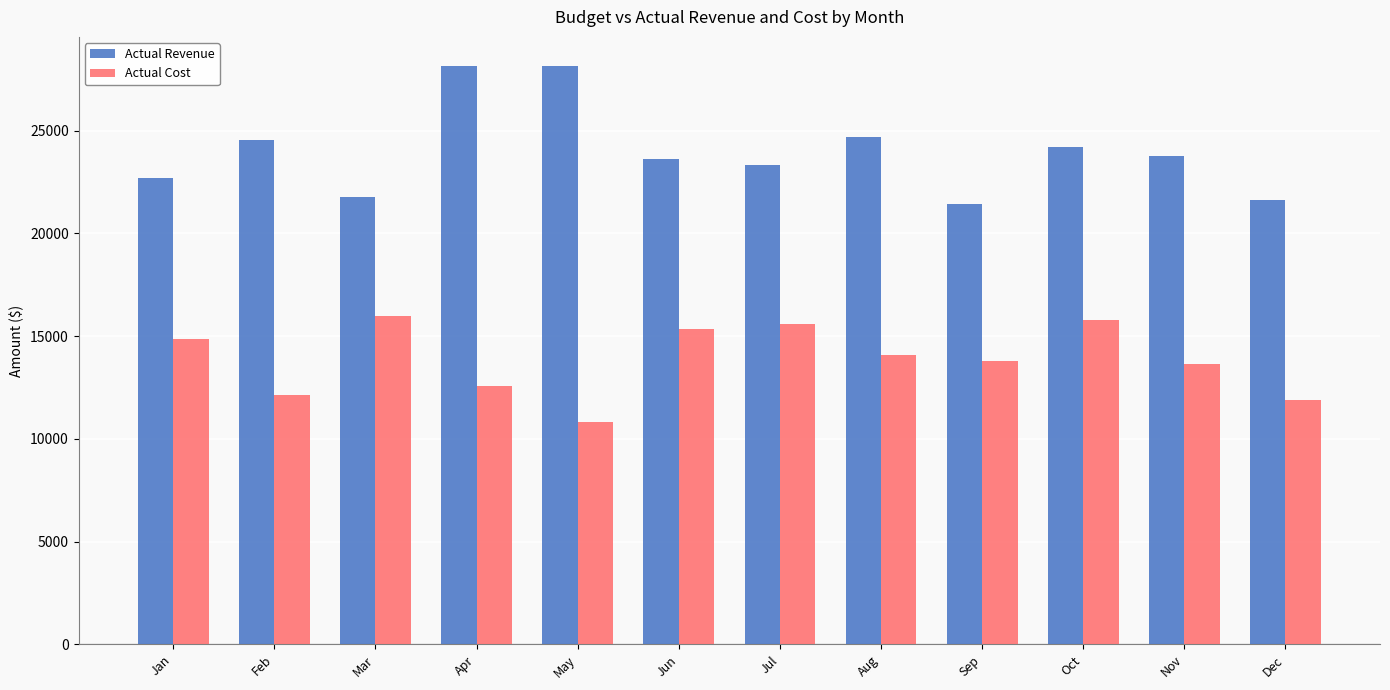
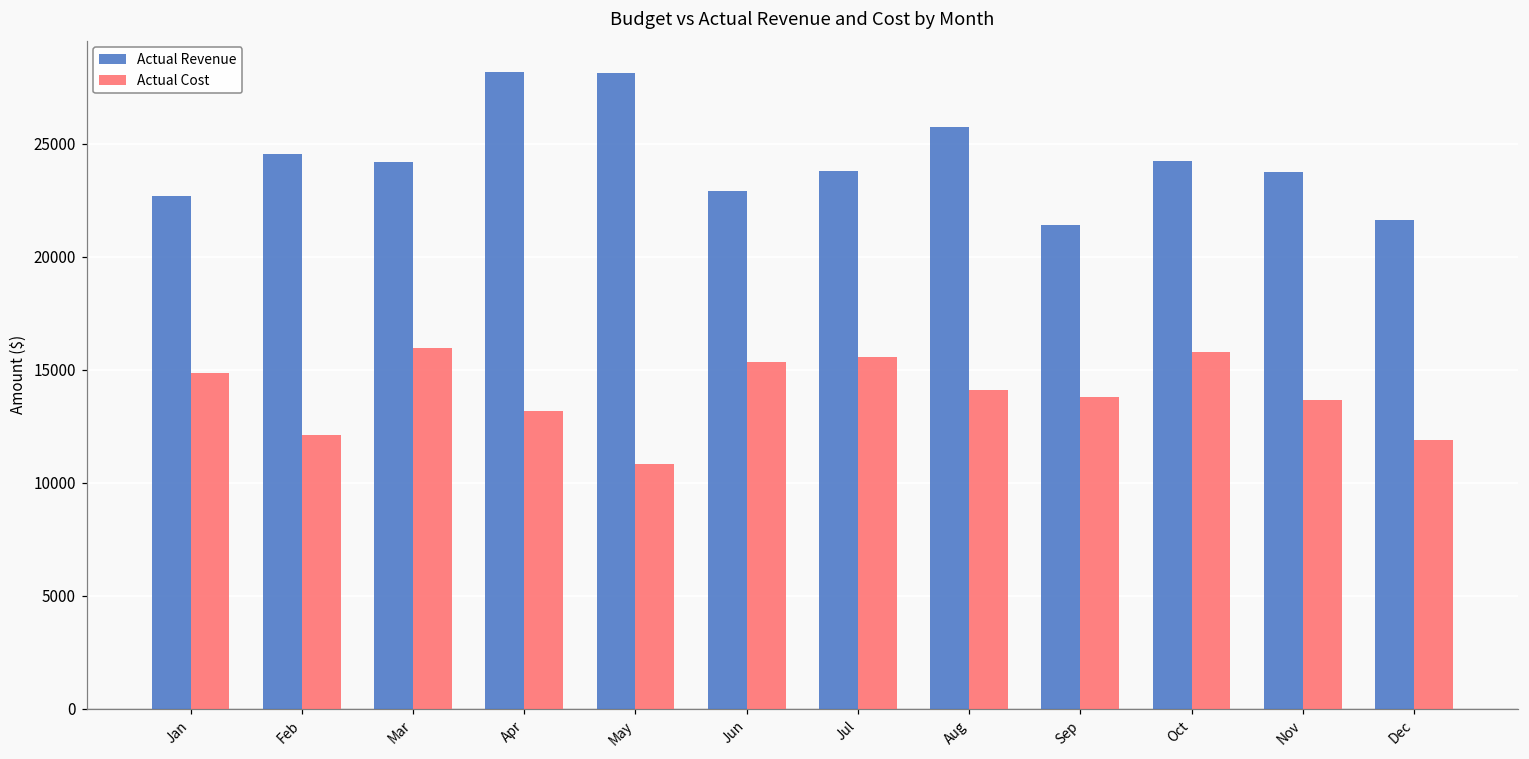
  {
    "Actual Revenue": {
      "Jan": 22700,
      "Feb": 24500,
-     "Mar": 21800,
+     "Mar": 24200,
      "Apr": 28100,
      "May": 28100,
-     "Jun": 23600,
-     "Jul": 23300,
-     "Aug": 24700,
+     "Jun": 22900,
+     "Jul": 23800,
+     "Aug": 25700,
      "Sep": 21400,
      "Oct": 24200,
      "Nov": 23700,
      "Dec": 21600
    },
    "Actual Cost": {
      "Jan": 14900,
      "Feb": 12100,
      "Mar": 16000,
-     "Apr": 12600,
+     "Apr": 13200,
      "May": 10800,
      "Jun": 15300,
      "Jul": 15600,
      "Aug": 14100,
      "Sep": 13800,
      "Oct": 15800,
      "Nov": 13600,
      "Dec": 11900
    }
  }
